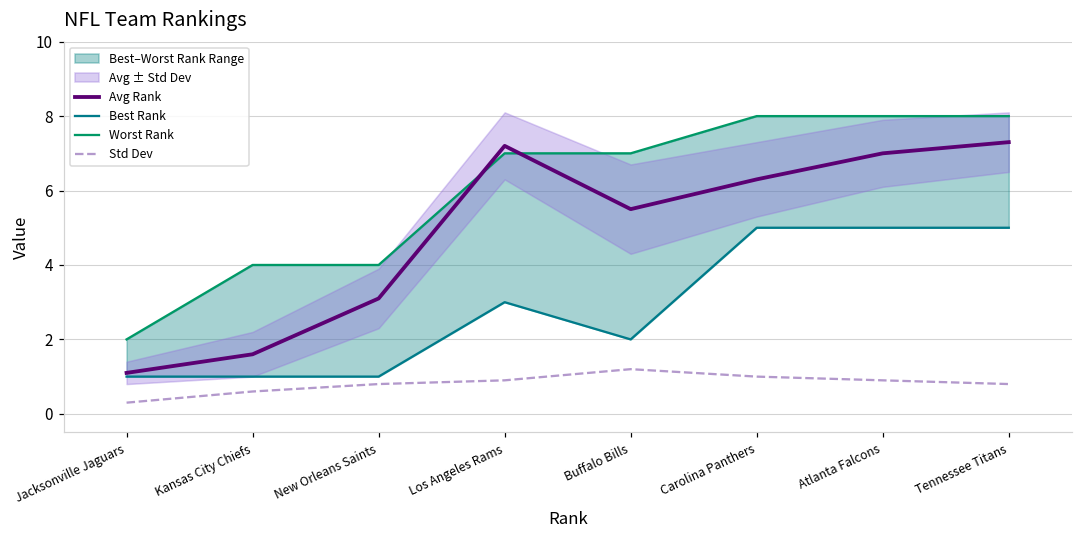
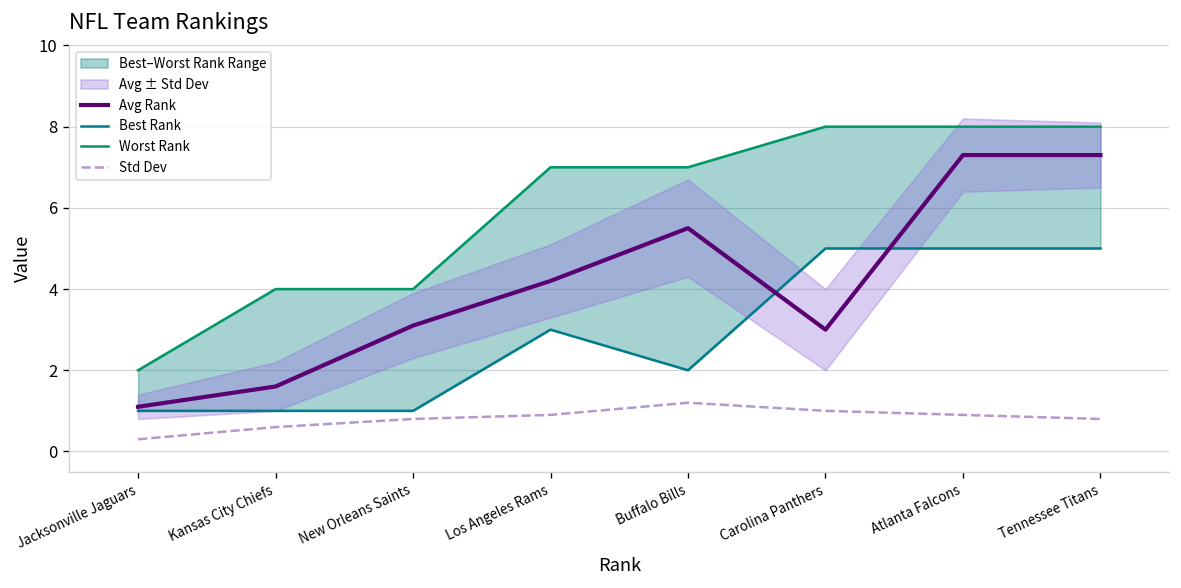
  {
    "Avg Rank": {
      "Jacksonville Jaguars": 1.1,
      "Kansas City Chiefs": 1.6,
      "New Orleans Saints": 3.1,
-     "Los Angeles Rams": 7.2,
+     "Los Angeles Rams": 4.2,
      "Buffalo Bills": 5.5,
-     "Carolina Panthers": 6.3,
-     "Atlanta Falcons": 7.0,
+     "Carolina Panthers": 3.0,
+     "Atlanta Falcons": 7.3,
      "Tennessee Titans": 7.3
    }
  }
